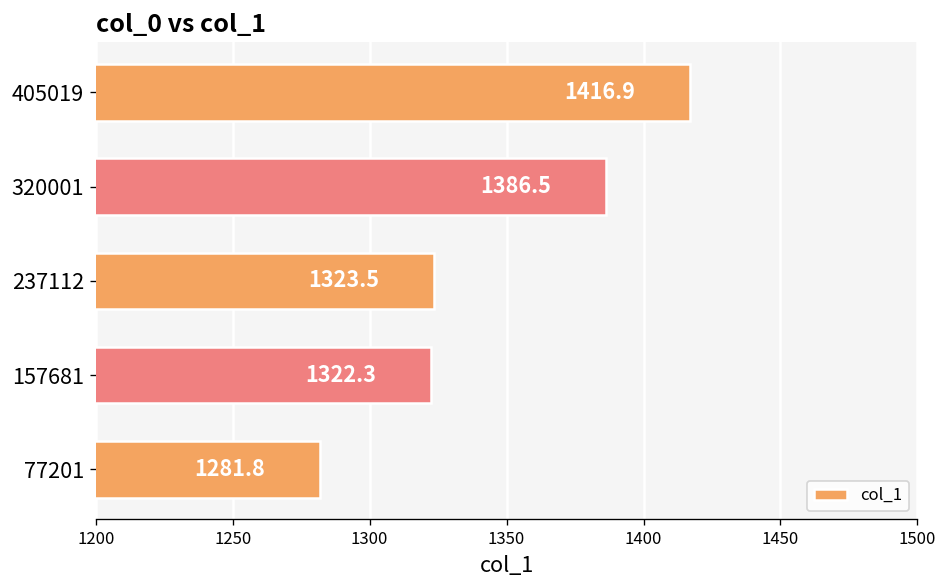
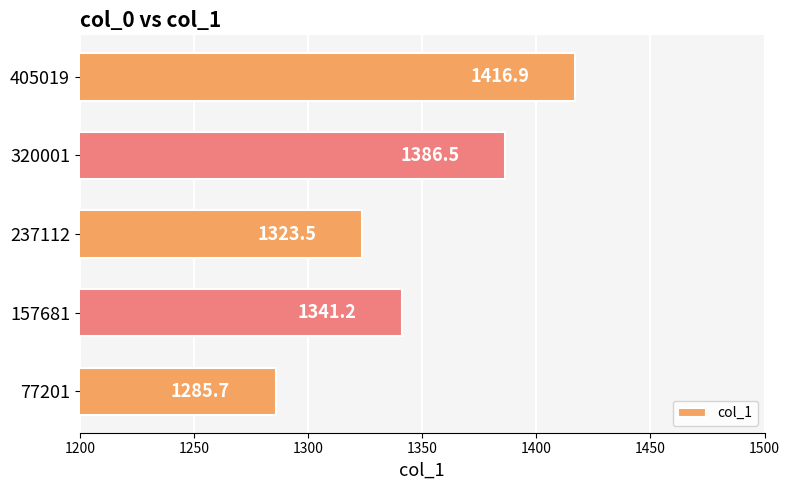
  {
    "405019": 1416.9,
    "320001": 1386.5,
    "237112": 1323.5,
-   "157681": 1322.3,
-   "77201": 1281.8
+   "157681": 1341.2,
+   "77201": 1285.7
  }
